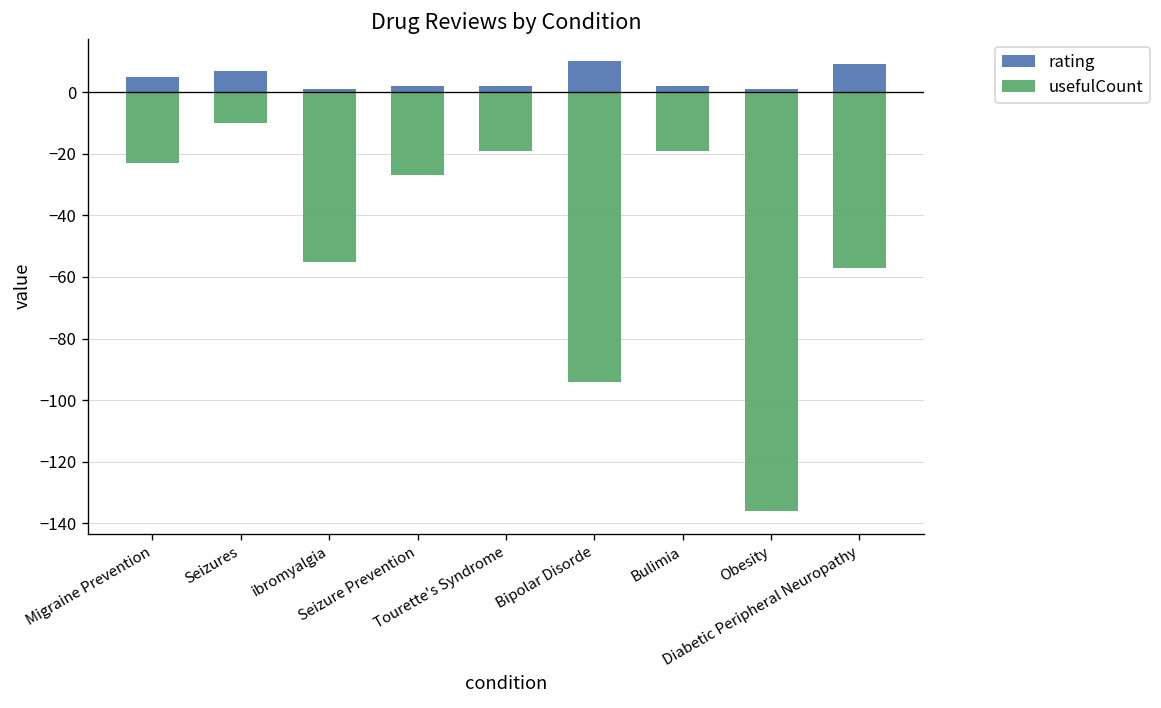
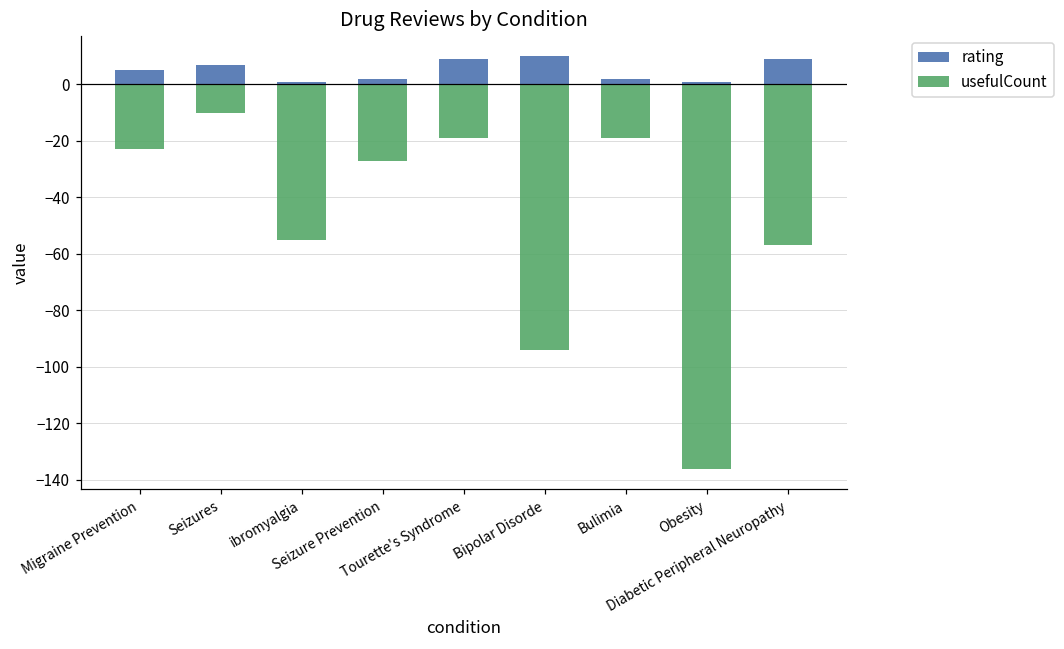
  {
    "rating": {
      "Migraine Prevention": 5,
      "Seizures": 7,
      "ibromyalgia": 1,
      "Seizure Prevention": 2,
-     "Tourette's Syndrome": 2,
+     "Tourette's Syndrome": 9,
      "Bipolar Disorde": 10,
      "Bulimia": 2,
      "Obesity": 1,
      "Diabetic Peripheral Neuropathy": 9
    },
    "usefulCount": {
      "Migraine Prevention": -23,
      "Seizures": -10,
      "ibromyalgia": -55,
      "Seizure Prevention": -27,
      "Tourette's Syndrome": -19,
      "Bipolar Disorde": -94,
      "Bulimia": -19,
      "Obesity": -136,
      "Diabetic Peripheral Neuropathy": -57
    }
  }
